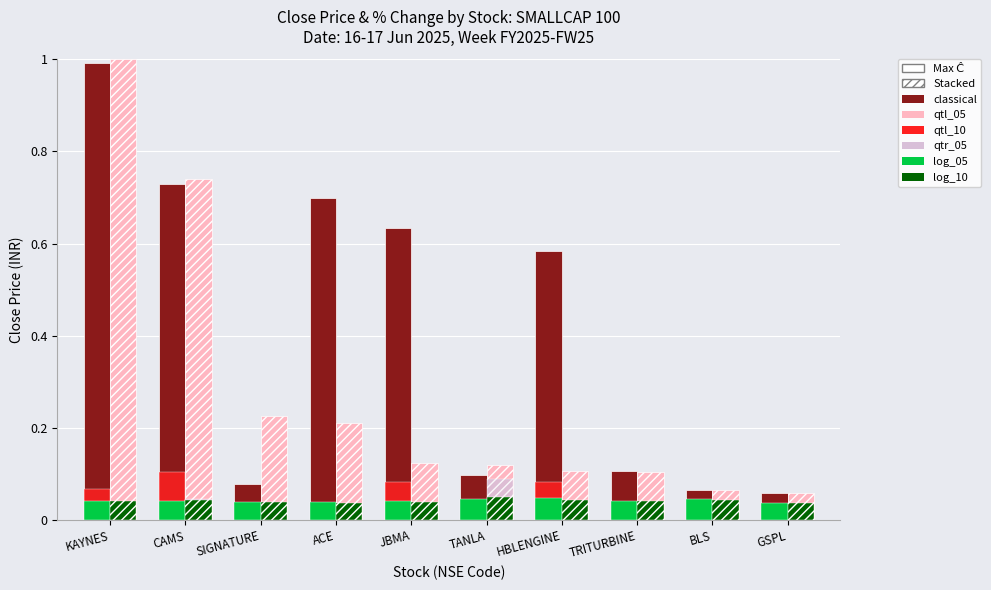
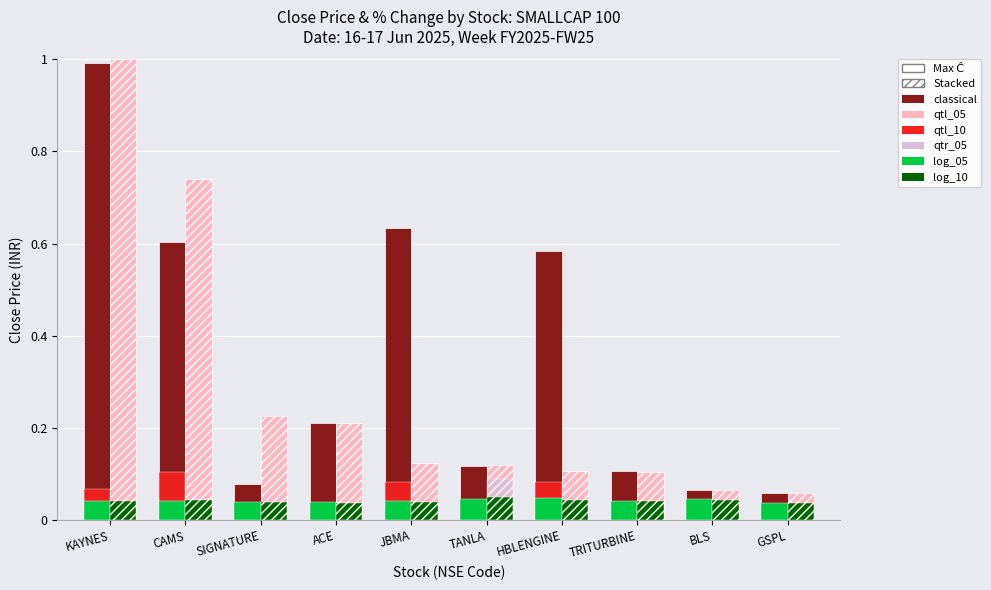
  {
    "classical": {
      "KAYNES": 0.99,
-     "CAMS": 0.73,
+     "CAMS": 0.60,
      "SIGNATURE": 0.08,
-     "ACE": 0.70,
+     "ACE": 0.21,
      "JBMA": 0.63,
-     "TANLA": 0.10,
+     "TANLA": 0.12,
      "HBLENGINE": 0.58,
      "TRITURBINE": 0.11,
      "BLS": 0.07,
      "GSPL": 0.06
    },
    "qtl_10": {
      "SIGNATURE": 0.00,
      "ACE": 0.00,
      "TANLA": 0.00,
      "BLS": 0.00,
      "GSPL": 0.00
    }
  }
